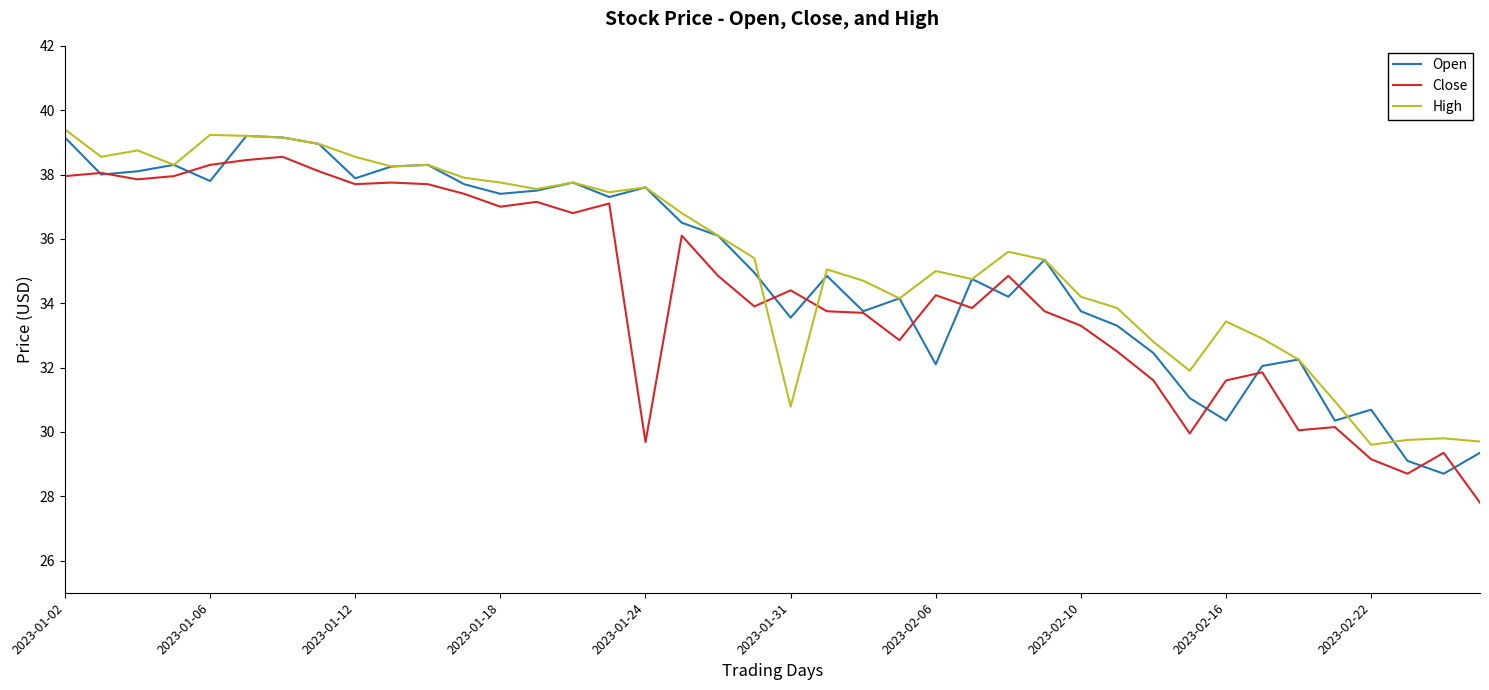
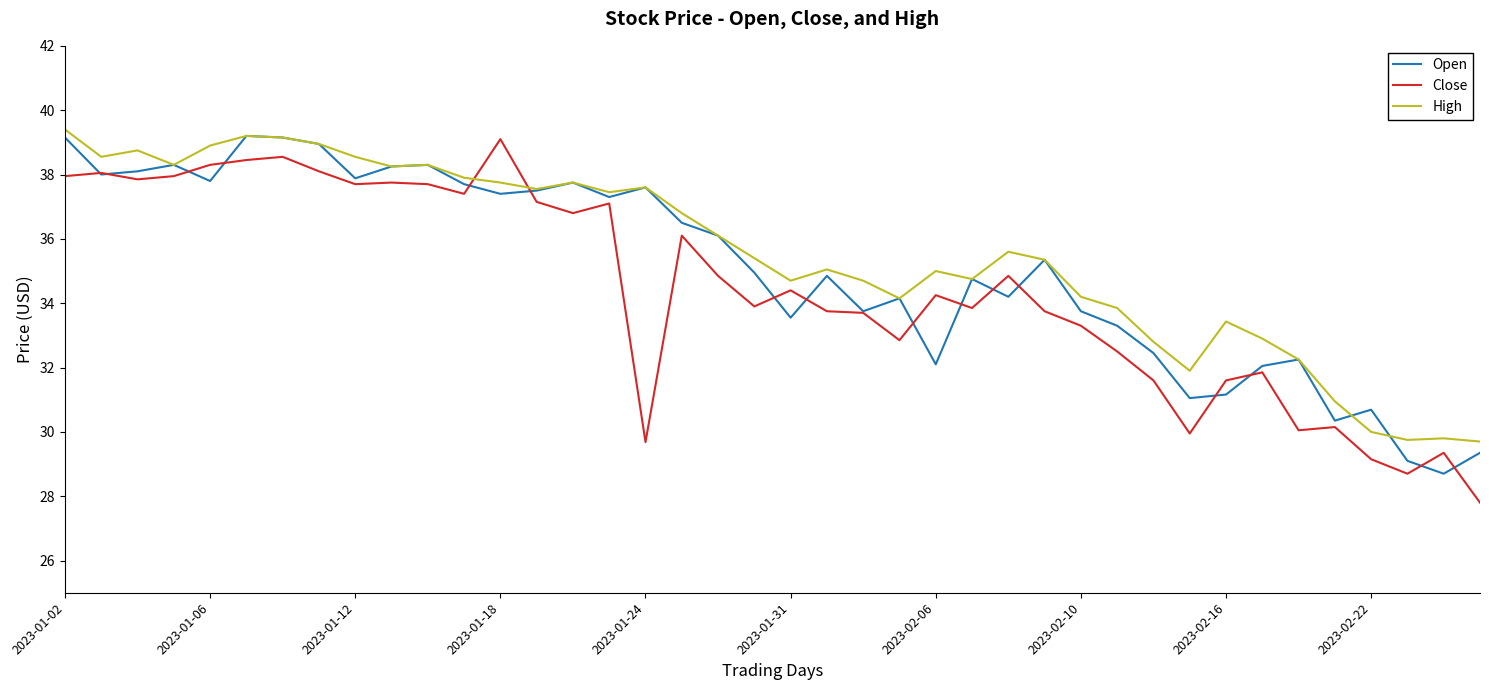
  {
    "Open": {
      "2023-01-02": 39.2,
      "2023-01-06": 37.8,
      "2023-01-12": 37.9,
      "2023-01-18": 37.4,
      "2023-01-31": 33.5,
      "2023-02-06": 32.1,
      "2023-02-10": 33.8,
-     "2023-02-16": 30.4,
+     "2023-02-16": 31.2,
      "2023-02-22": 30.7
    },
    "Close": {
      "2023-01-02": 38.0,
      "2023-01-06": 38.3,
      "2023-01-12": 37.7,
-     "2023-01-18": 37.0,
+     "2023-01-18": 39.1,
      "2023-01-24": 29.7,
      "2023-01-31": 34.4,
      "2023-02-06": 34.3,
      "2023-02-10": 33.3,
      "2023-02-16": 31.6,
      "2023-02-22": 29.1
    },
    "High": {
      "2023-01-02": 39.4,
-     "2023-01-06": 39.2,
+     "2023-01-06": 38.9,
      "2023-01-12": 38.5,
      "2023-01-18": 37.8,
-     "2023-01-31": 30.8,
+     "2023-01-31": 34.7,
      "2023-02-06": 35.0,
      "2023-02-10": 34.2,
      "2023-02-16": 33.4,
-     "2023-02-22": 29.6
+     "2023-02-22": 30.0
    }
  }
